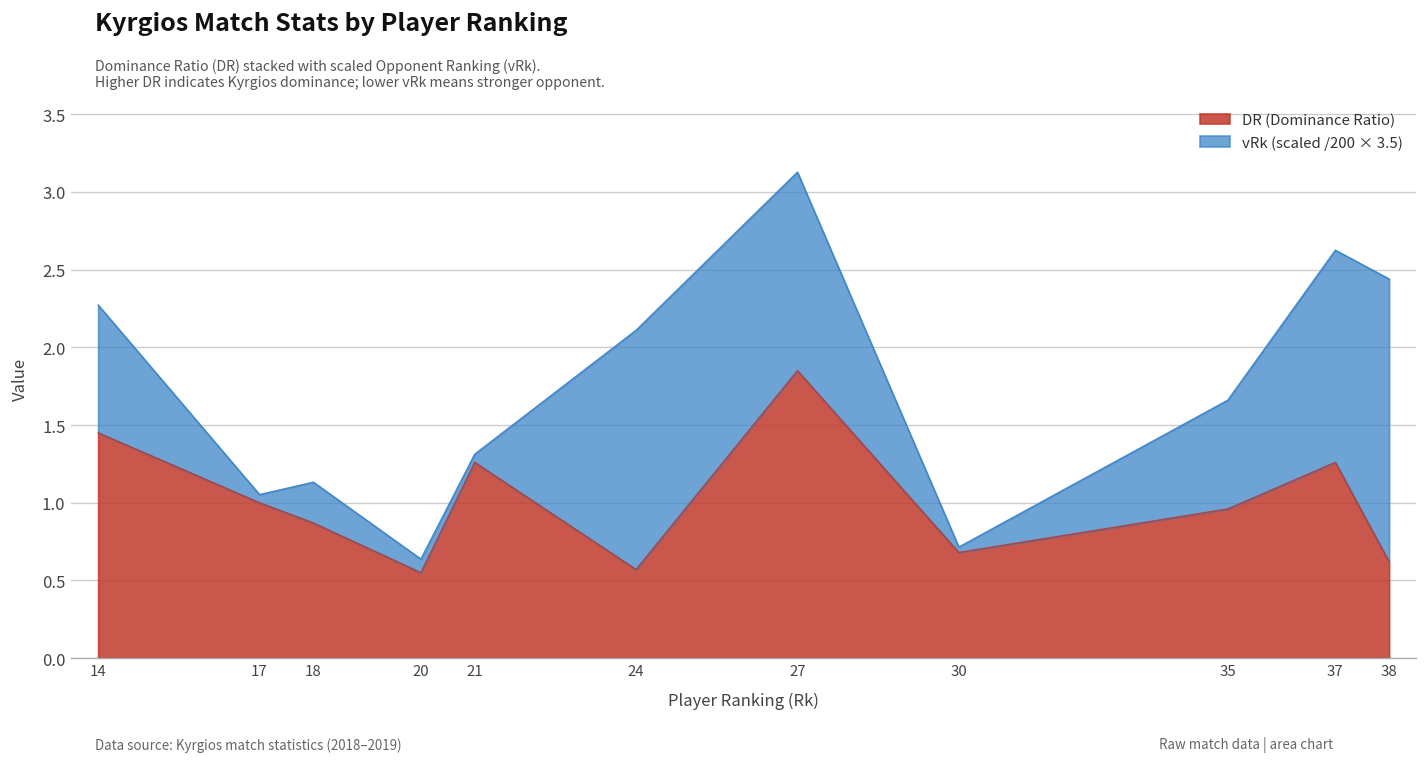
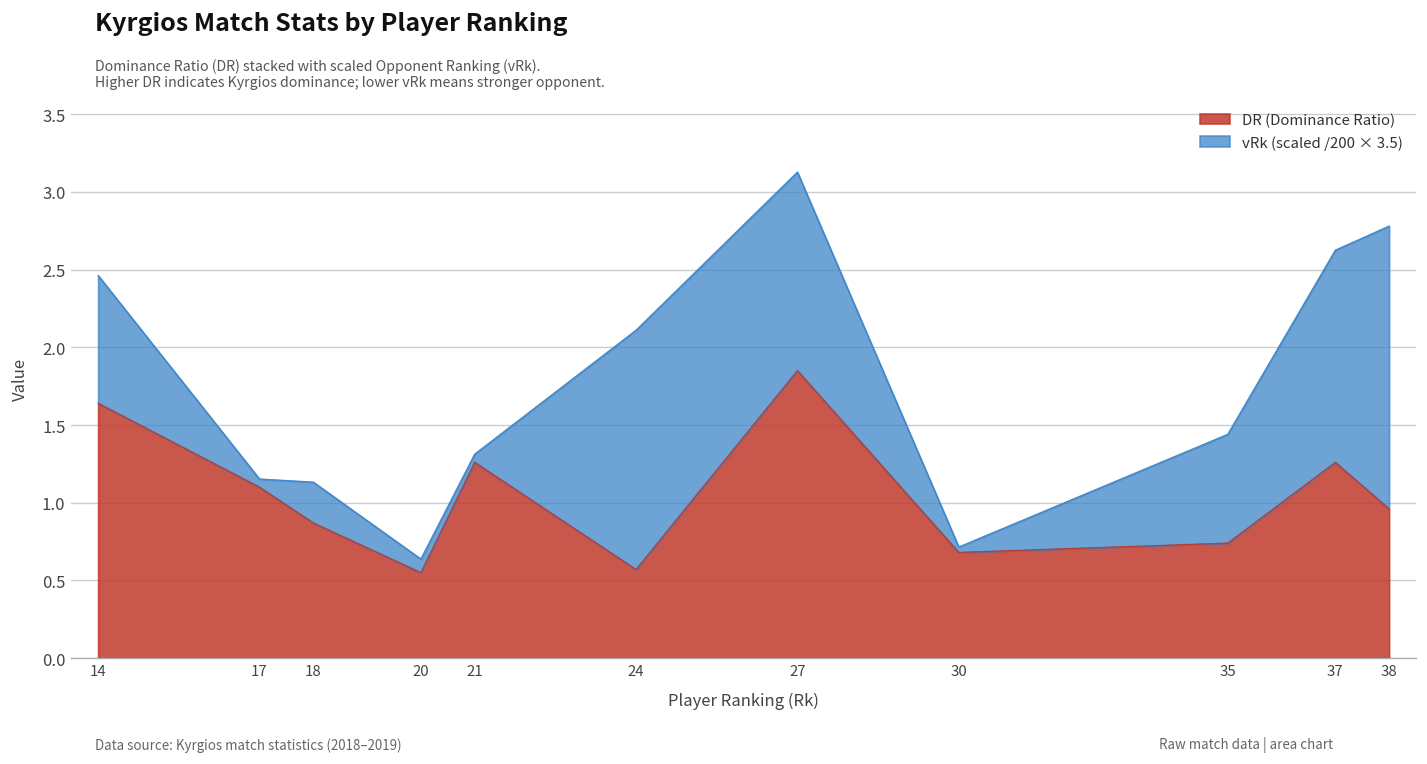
  {
    "DR (Dominance Ratio)": {
-     "14": 1.45,
-     "17": 1.0,
+     "14": 1.64,
+     "17": 1.1,
      "18": 0.87,
      "20": 0.55,
      "21": 1.26,
      "24": 0.57,
      "27": 1.85,
      "30": 0.68,
-     "35": 0.96,
+     "35": 0.74,
      "37": 1.26,
-     "38": 0.62
+     "38": 0.96
    }
  }
